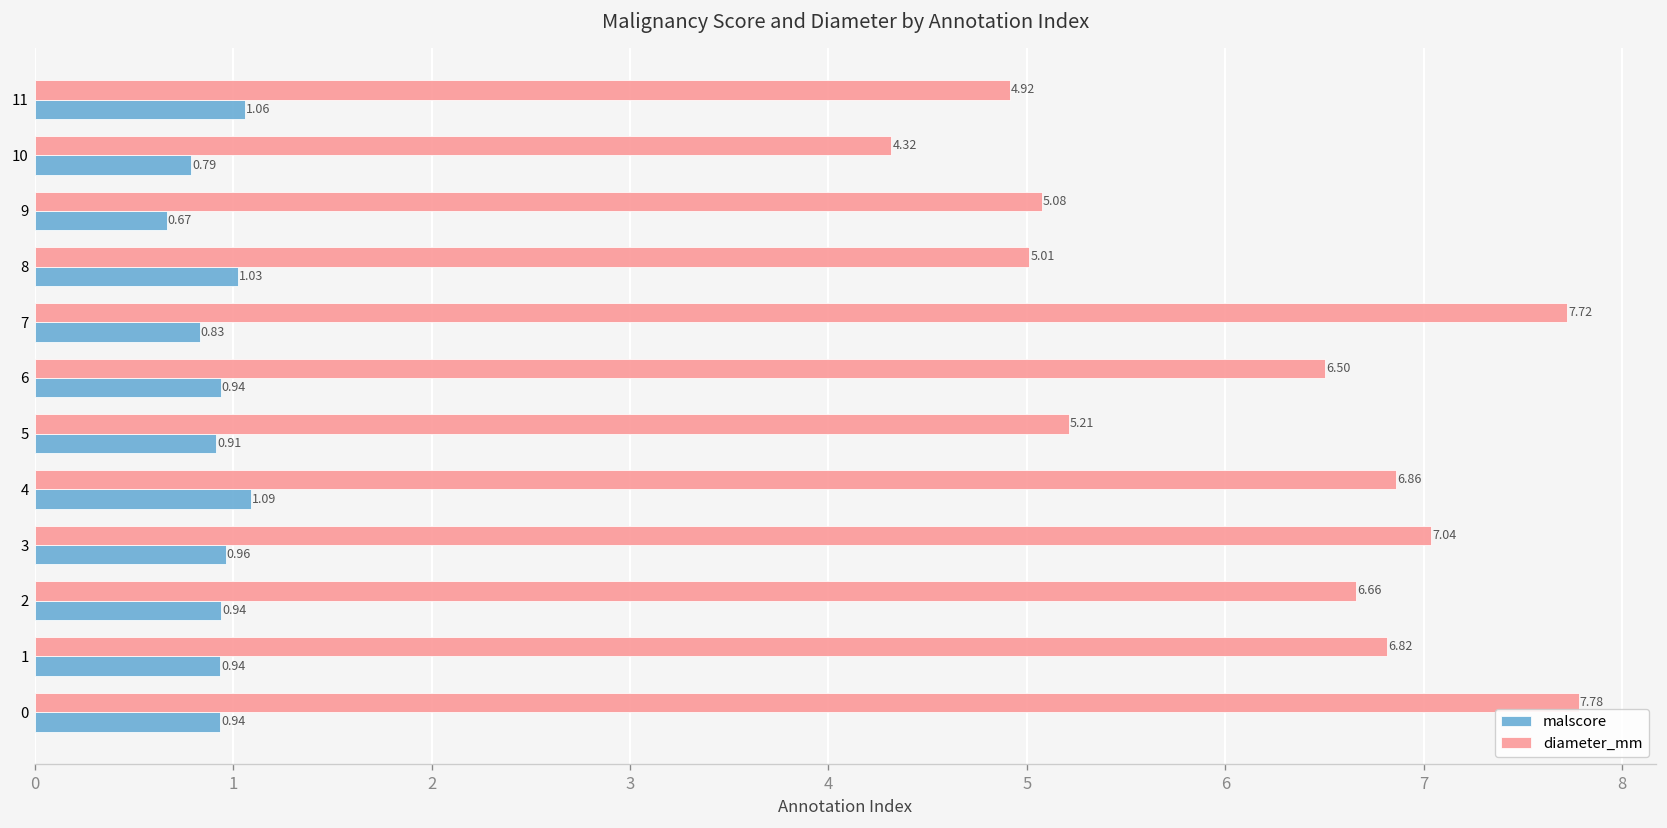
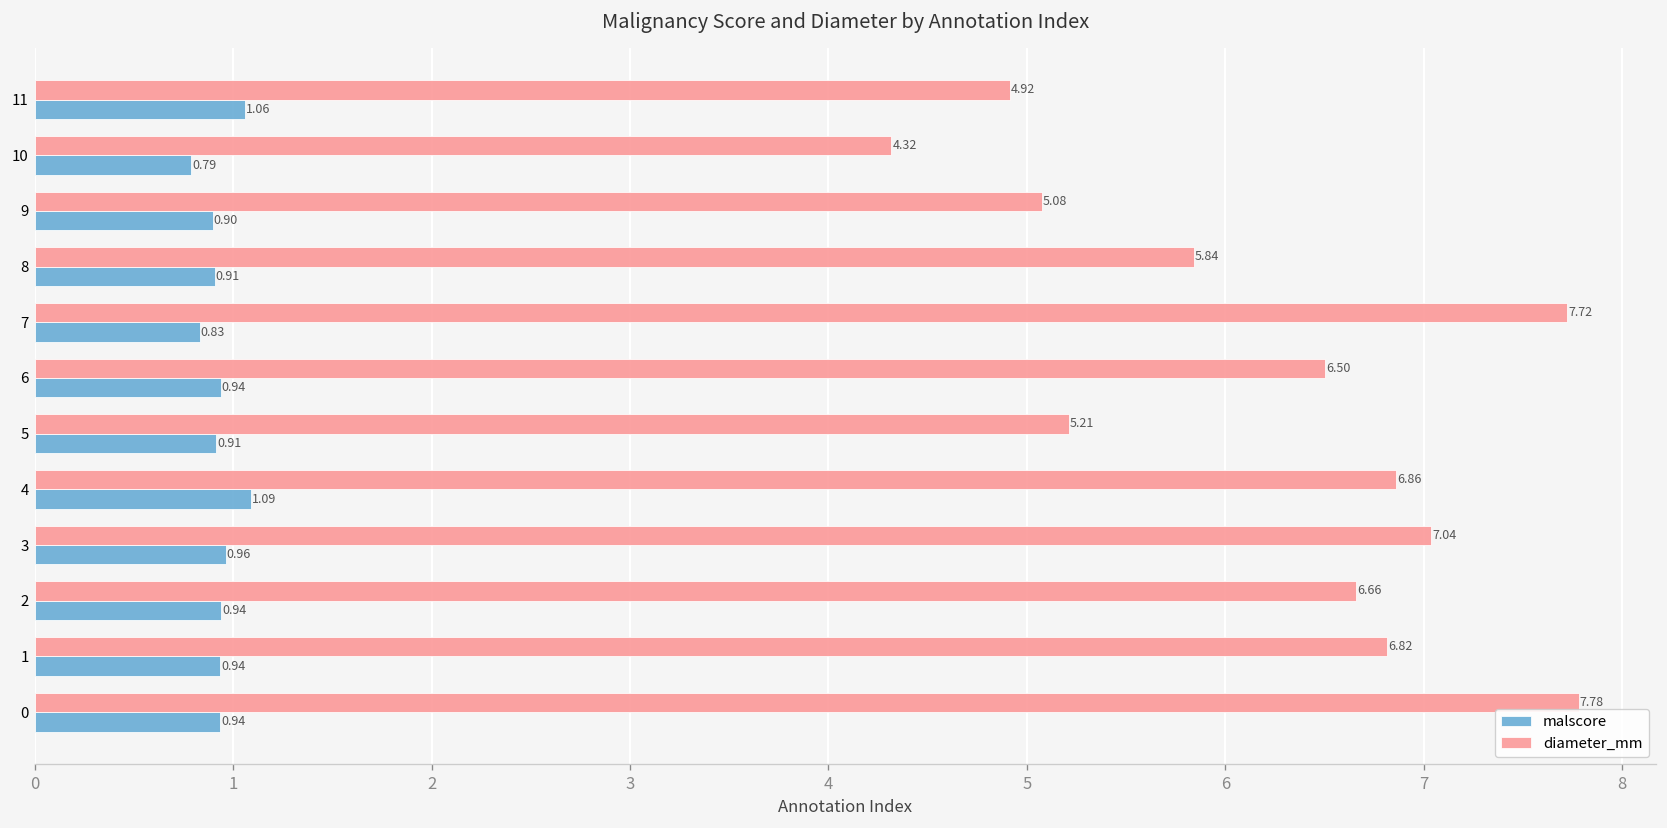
  {
    "malscore": {
      "11": 1.06,
      "10": 0.79,
-     "9": 0.67,
-     "8": 1.03,
+     "9": 0.90,
+     "8": 0.91,
      "7": 0.83,
      "6": 0.94,
      "5": 0.91,
      "4": 1.09,
      "3": 0.96,
      "2": 0.94,
      "1": 0.94,
      "0": 0.94
    },
    "diameter_mm": {
      "11": 4.92,
      "10": 4.32,
      "9": 5.08,
-     "8": 5.01,
+     "8": 5.84,
      "7": 7.72,
      "6": 6.50,
      "5": 5.21,
      "4": 6.86,
      "3": 7.04,
      "2": 6.66,
      "1": 6.82
    }
  }
